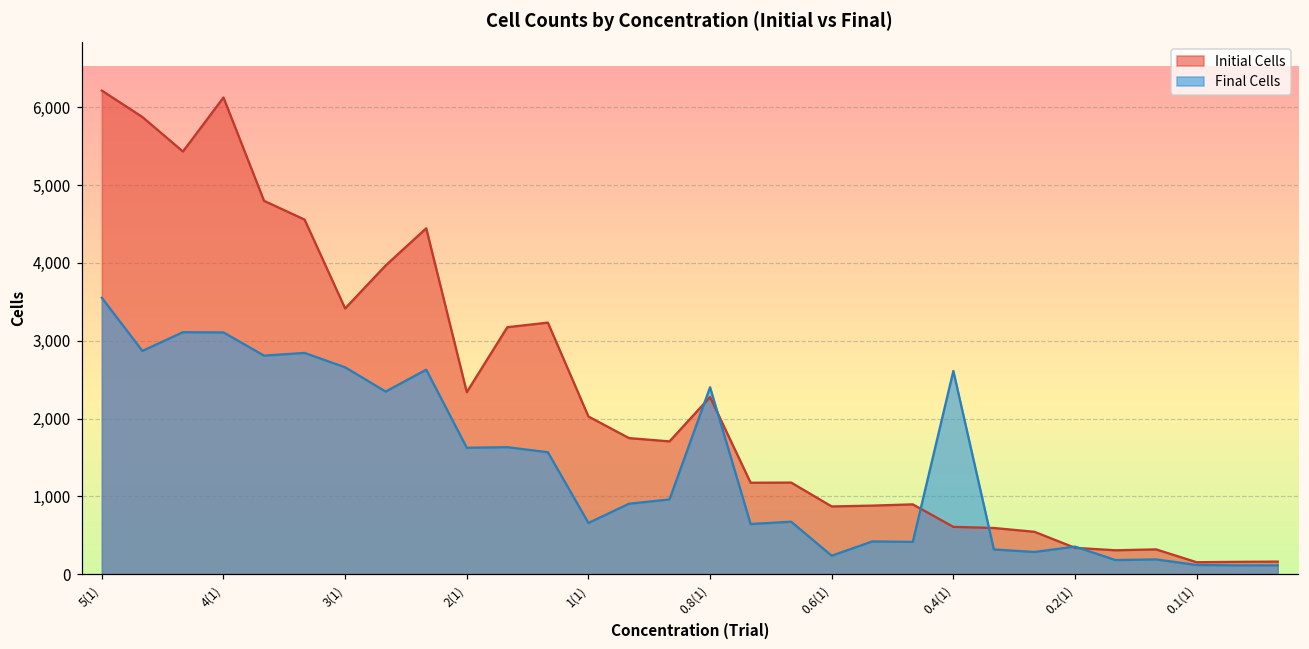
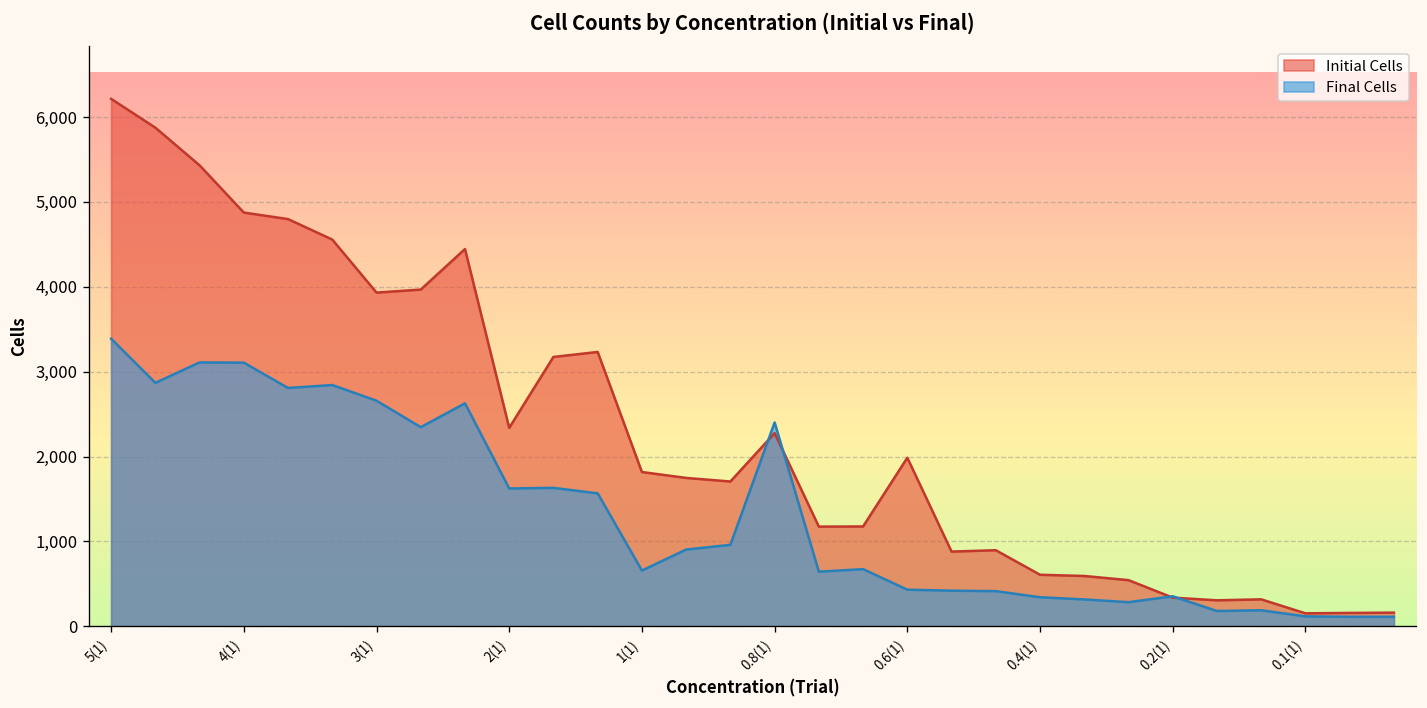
  {
    "Initial Cells": {
      "5(1)": "6,200",
-     "4(1)": "6,100",
-     "3(1)": "3,400",
+     "4(1)": "4,900",
+     "3(1)": "3,900",
      "2(1)": "2,300",
-     "1(1)": "2,000",
+     "1(1)": "1,800",
      "0.8(1)": "2,300",
-     "0.6(1)": "900",
+     "0.6(1)": "2,000",
      "0.4(1)": "600"
    },
    "Final Cells": {
-     "5(1)": "3,600",
+     "5(1)": "3,400",
      "4(1)": "3,100",
      "3(1)": "2,700",
      "2(1)": "1,600",
      "1(1)": "700",
      "0.8(1)": "2,400",
-     "0.6(1)": "200",
-     "0.4(1)": "2,600"
+     "0.6(1)": "400",
+     "0.4(1)": "300"
    }
  }
